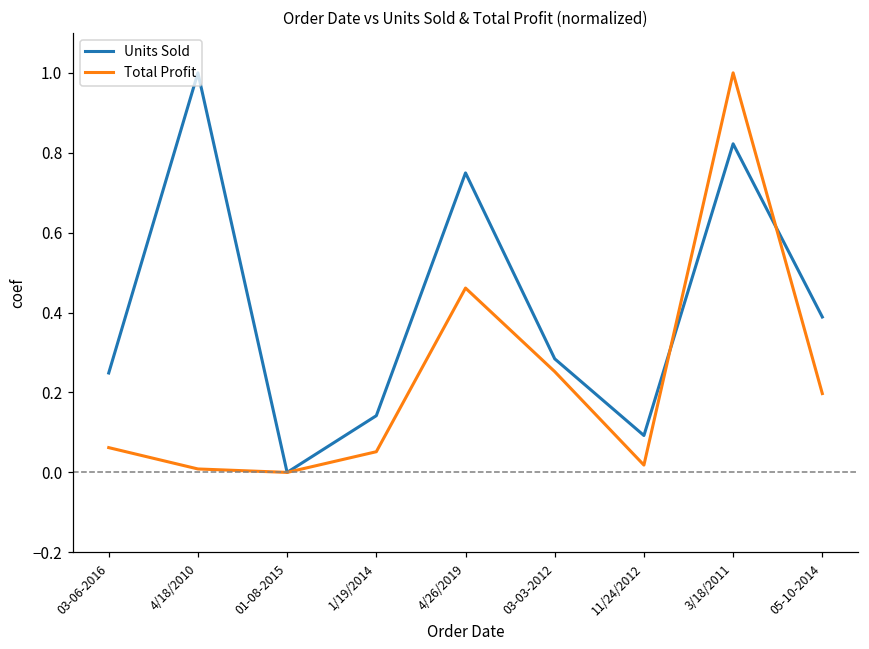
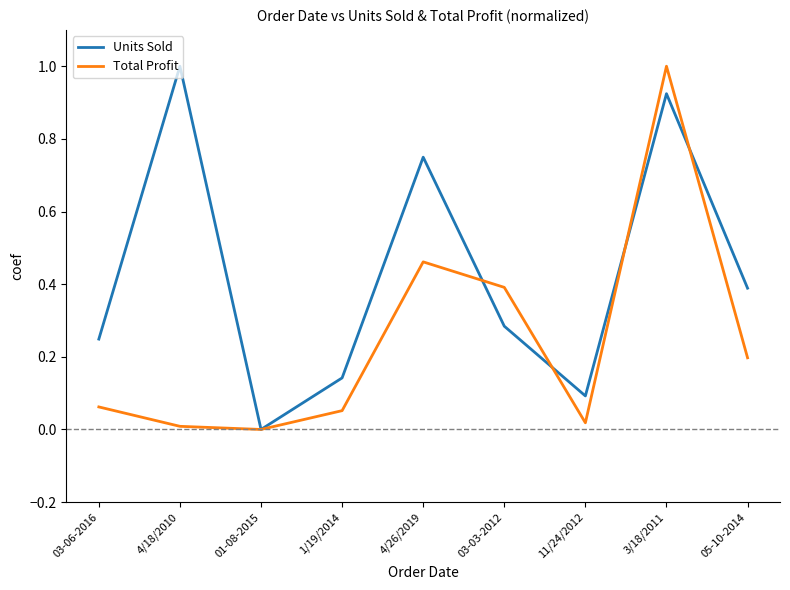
  {
    "Units Sold": {
      "03-06-2016": 0.25,
      "1/19/2014": 0.14,
      "4/26/2019": 0.75,
      "03-03-2012": 0.28,
      "11/24/2012": 0.09,
-     "3/18/2011": 0.82,
+     "3/18/2011": 0.92,
      "05-10-2014": 0.39
    },
    "Total Profit": {
      "03-06-2016": 0.06,
      "4/18/2010": 0.01,
      "1/19/2014": 0.05,
      "4/26/2019": 0.46,
-     "03-03-2012": 0.25,
+     "03-03-2012": 0.39,
      "11/24/2012": 0.02,
      "3/18/2011": 1.00,
      "05-10-2014": 0.20
    }
  }
